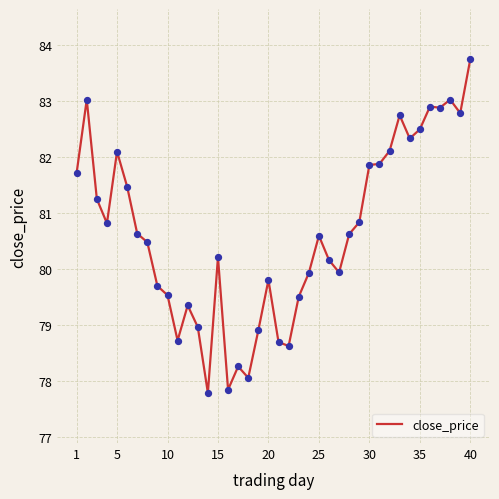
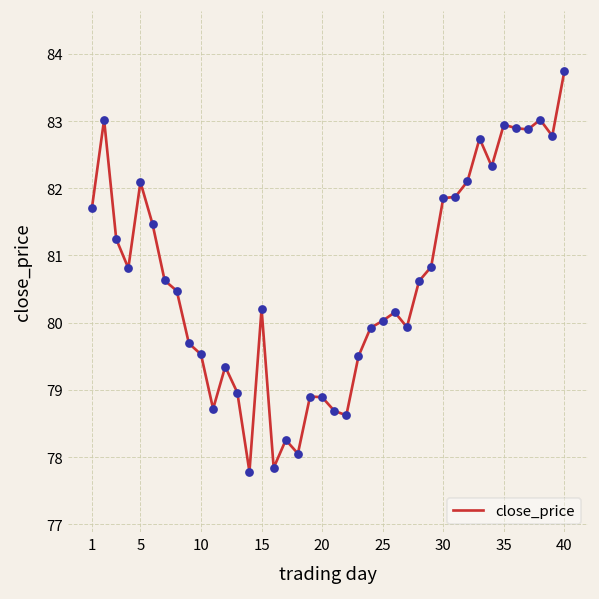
  {
    "1": 81.7,
    "5": 82.1,
    "10": 79.5,
    "15": 80.2,
-   "20": 79.8,
-   "25": 80.6,
+   "20": 78.9,
+   "25": 80.0,
    "30": 81.9,
-   "35": 82.5,
+   "35": 82.9,
    "40": 83.7
  }
